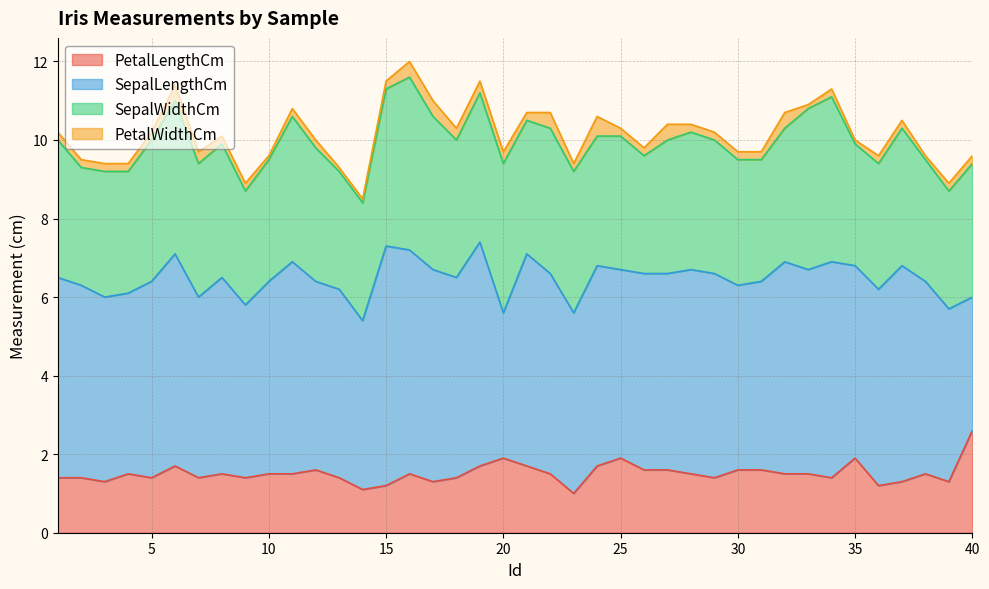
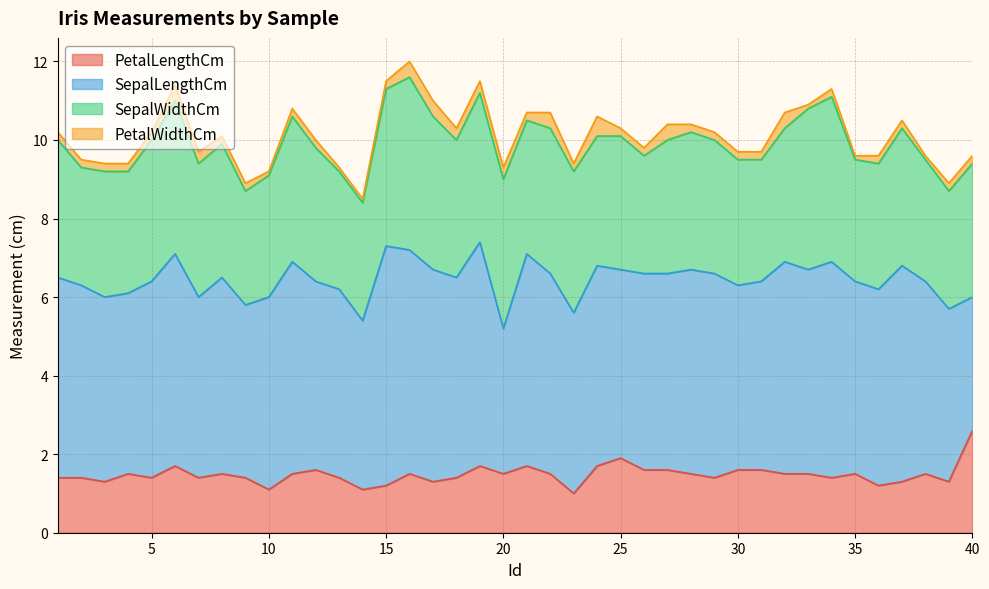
  {
    "PetalLengthCm": {
      "5": 1.4,
-     "10": 1.5,
+     "10": 1.1,
      "15": 1.2,
-     "20": 1.9,
+     "20": 1.5,
      "25": 1.9,
      "30": 1.6,
-     "35": 1.9,
+     "35": 1.5,
      "40": 2.6
    },
    "SepalLengthCm": {
      "5": 5.0,
      "10": 4.9,
      "15": 6.1,
      "20": 3.7,
      "25": 4.8,
      "30": 4.7,
      "35": 4.9,
      "40": 3.4
    },
    "SepalWidthCm": {
      "10": 3.1,
      "15": 4.0,
      "20": 3.8,
      "25": 3.4,
      "30": 3.2,
      "35": 3.1,
      "40": 3.4
    },
    "PetalWidthCm": {
      "10": 0.1,
      "15": 0.2,
      "20": 0.3,
      "25": 0.2,
      "30": 0.2,
      "35": 0.1,
      "40": 0.2
    }
  }
